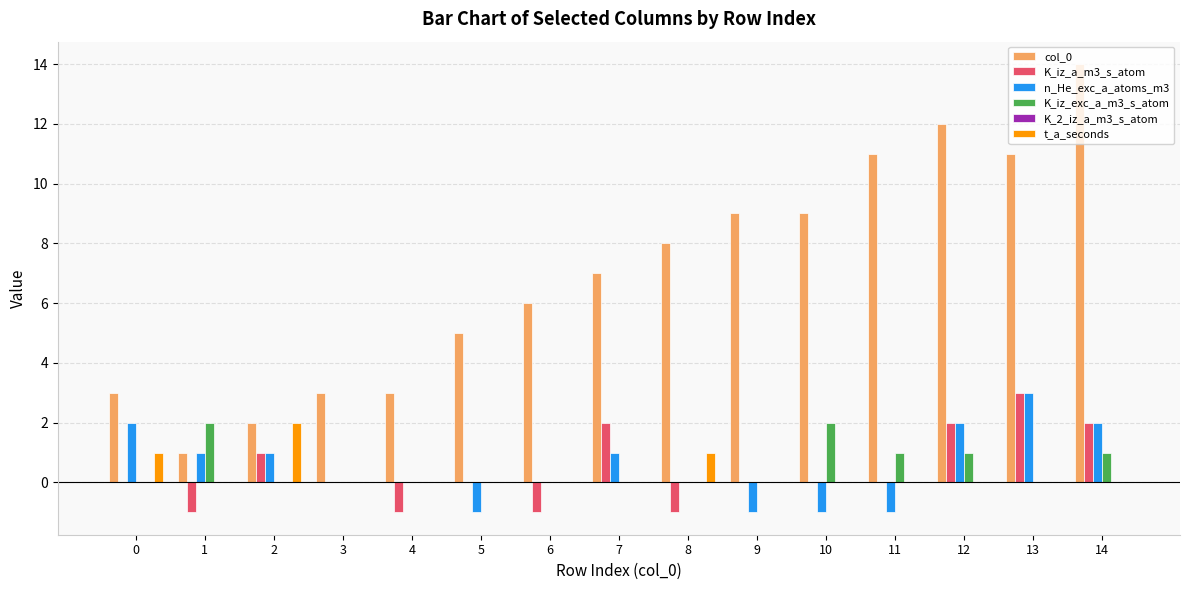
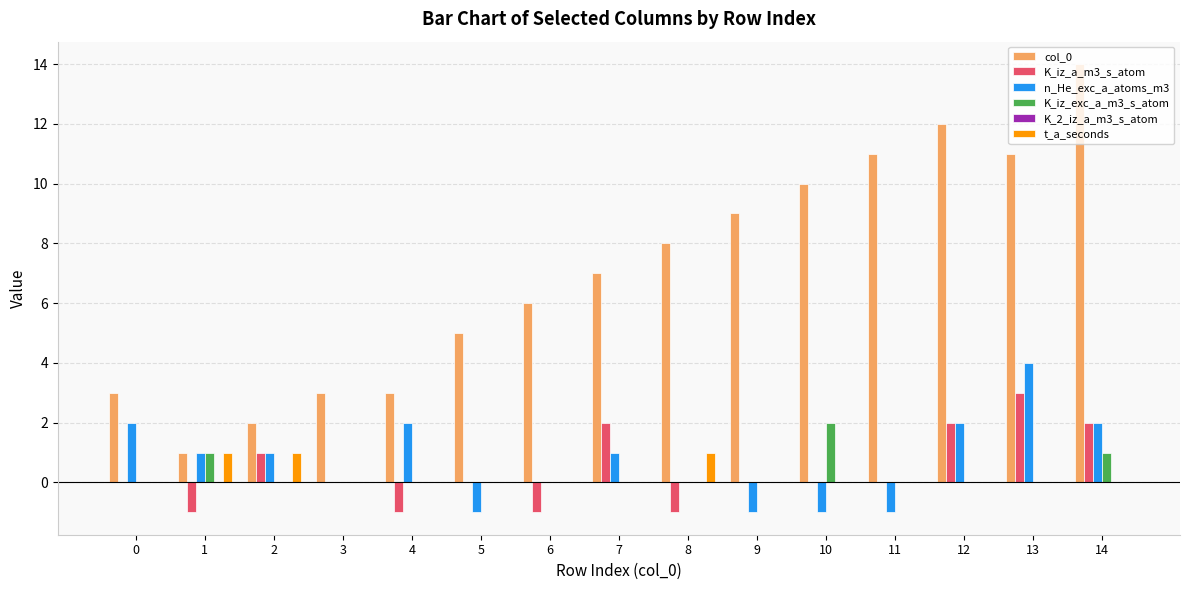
  {
    "col_0": {
      "0": 3,
      "1": 1,
      "2": 2,
      "3": 3,
      "4": 3,
      "5": 5,
      "6": 6,
      "7": 7,
      "8": 8,
      "9": 9,
-     "10": 9,
+     "10": 10,
      "11": 11,
      "12": 12,
      "13": 11
    },
    "K_iz_a_m3_s_atom": {
      "0": 0,
      "1": -1,
      "2": 1,
      "3": 0,
      "4": -1,
      "5": 0,
      "6": -1,
      "7": 2,
      "8": -1,
      "9": 0,
      "10": 0,
      "11": 0,
      "12": 2,
      "13": 3,
      "14": 2
    },
    "n_He_exc_a_atoms_m3": {
      "0": 2,
      "1": 1,
      "2": 1,
      "3": 0,
-     "4": 0,
+     "4": 2,
      "5": -1,
      "6": 0,
      "7": 1,
      "8": 0,
      "9": -1,
      "10": -1,
      "11": -1,
      "12": 2,
-     "13": 3,
+     "13": 4,
      "14": 2
    },
    "K_iz_exc_a_m3_s_atom": {
      "0": 0,
-     "1": 2,
+     "1": 1,
      "2": 0,
      "3": 0,
      "4": 0,
      "5": 0,
      "6": 0,
      "7": 0,
      "8": 0,
      "9": 0,
      "10": 2,
-     "11": 1,
-     "12": 1,
+     "11": 0,
+     "12": 0,
      "13": 0,
      "14": 1
    },
    "K_2_iz_a_m3_s_atom": {
      "0": 0,
      "1": 0,
      "2": 0,
      "3": 0,
      "4": 0,
      "5": 0,
      "6": 0,
      "7": 0,
      "8": 0,
      "9": 0,
      "10": 0,
      "11": 0,
      "12": 0,
      "13": 0,
      "14": 0
    },
    "t_a_seconds": {
-     "0": 1,
-     "1": 0,
-     "2": 2,
+     "0": 0,
+     "1": 1,
+     "2": 1,
      "3": 0,
      "4": 0,
      "5": 0,
      "6": 0,
      "7": 0,
      "8": 1,
      "9": 0,
      "10": 0,
      "11": 0,
      "12": 0,
      "13": 0,
      "14": 0
    }
  }
